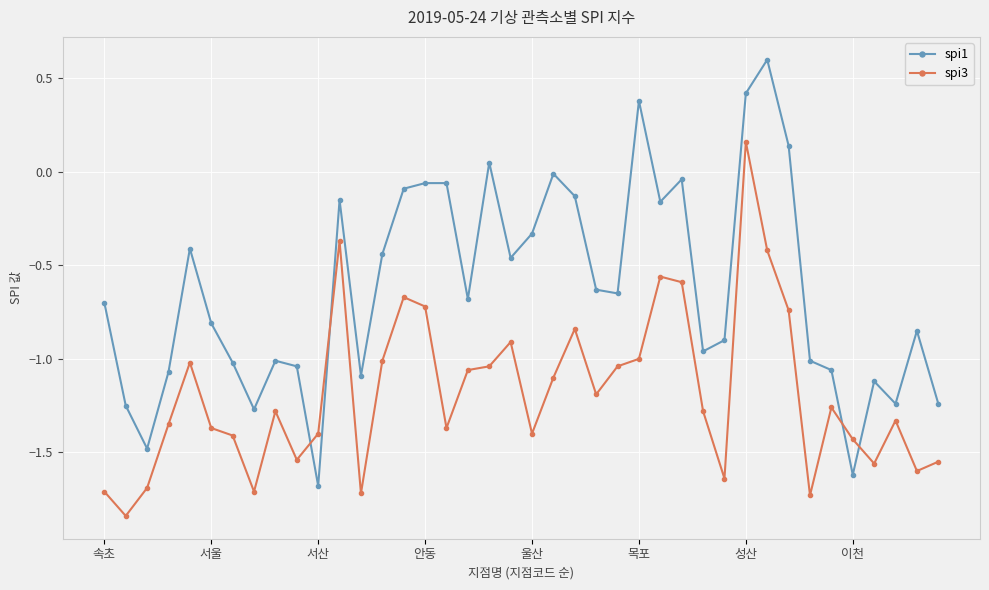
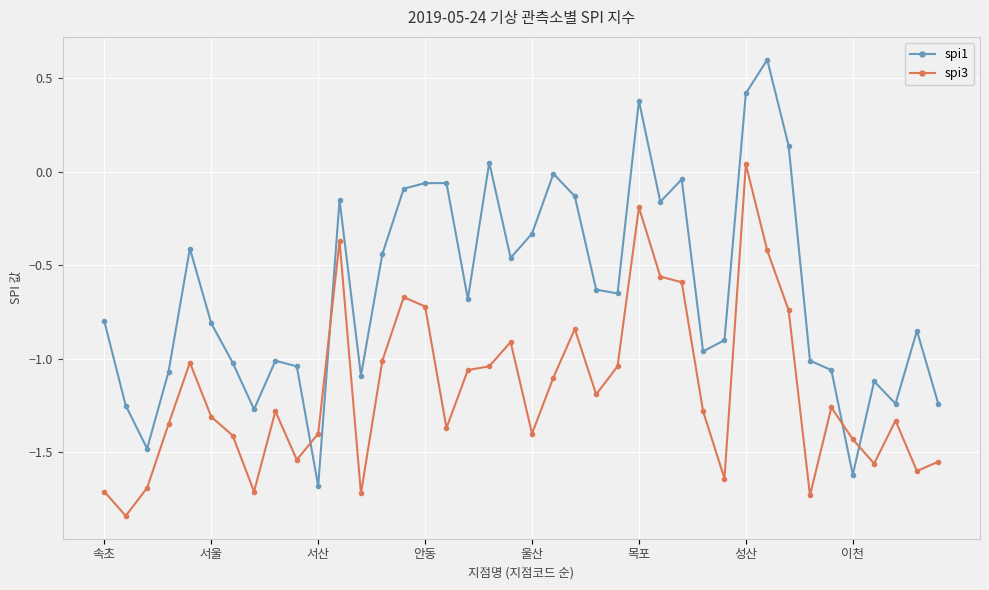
  {
    "spi1": {
-     "속초": -0.7,
+     "속초": -0.8,
      "서울": -0.8,
      "서산": -1.68,
      "안동": -0.06,
      "울산": -0.33,
      "목포": 0.38,
      "성산": 0.42,
      "이천": -1.62
    },
    "spi3": {
      "속초": -1.71,
-     "서울": -1.37,
+     "서울": -1.31,
      "서산": -1.40,
      "안동": -0.72,
      "울산": -1.40,
-     "목포": -1.00,
-     "성산": 0.16,
+     "목포": -0.19,
+     "성산": 0.04,
      "이천": -1.43
    }
  }
